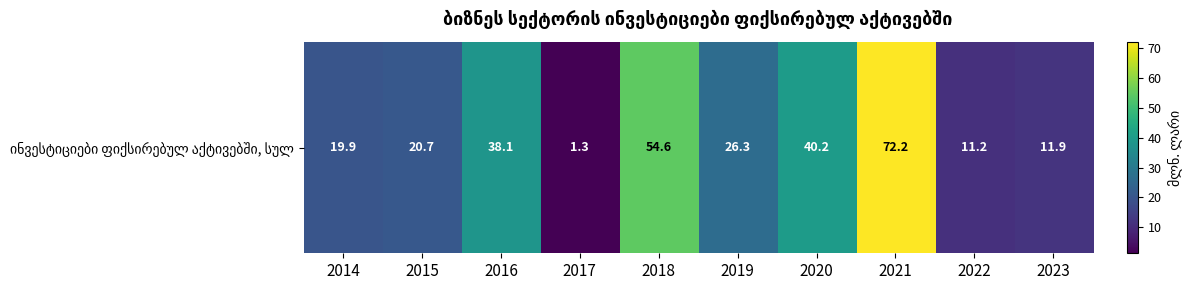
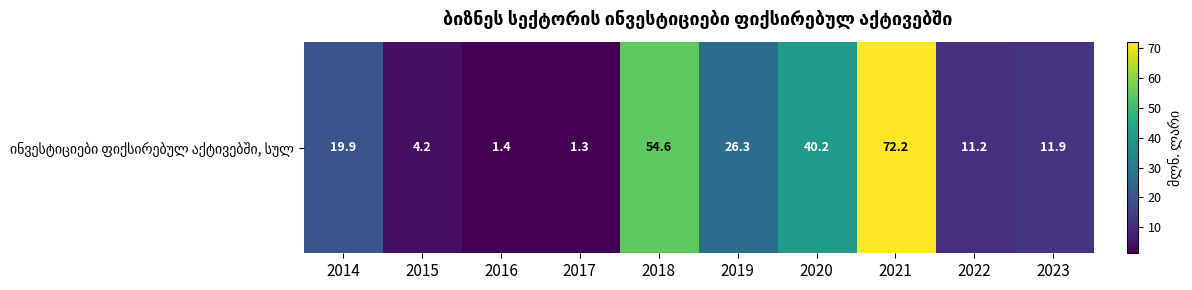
  {
    "ინვესტიციები ფიქსირებულ აქტივებში, სულ": {
      "2014": 19.9,
-     "2015": 20.7,
-     "2016": 38.1,
+     "2015": 4.2,
+     "2016": 1.4,
      "2017": 1.3,
      "2018": 54.6,
      "2019": 26.3,
      "2020": 40.2,
      "2021": 72.2,
      "2022": 11.2,
      "2023": 11.9
    }
  }
